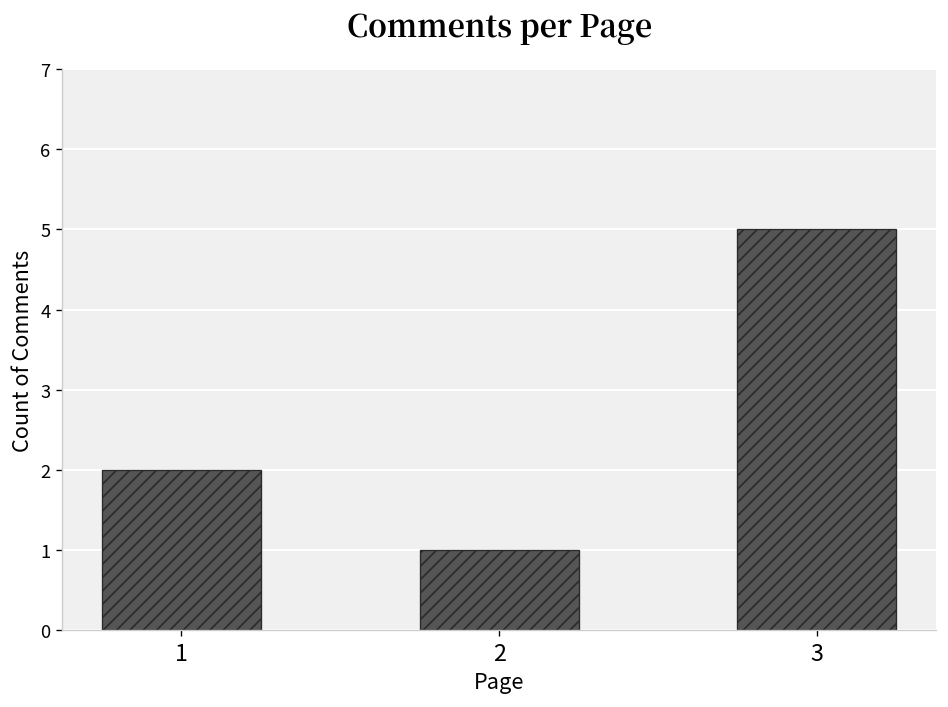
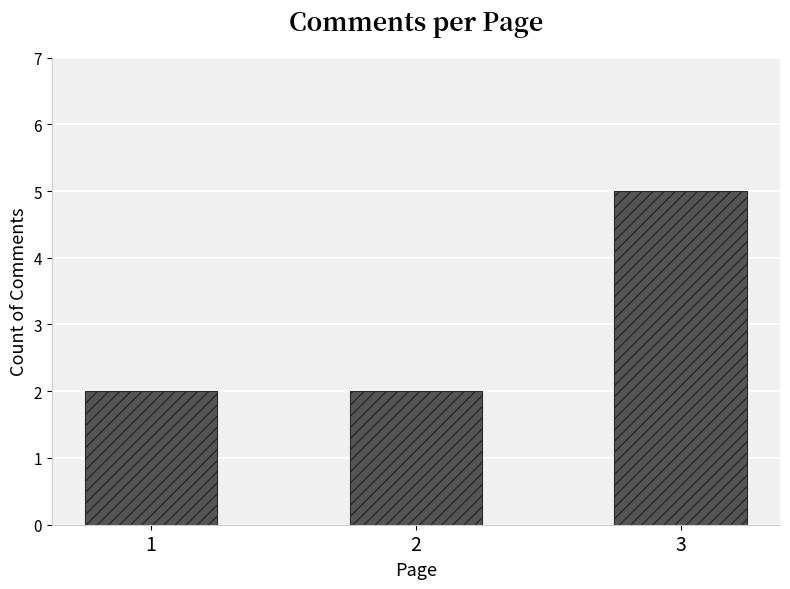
  {
    "1": 2,
-   "2": 1,
+   "2": 2,
    "3": 5
  }
